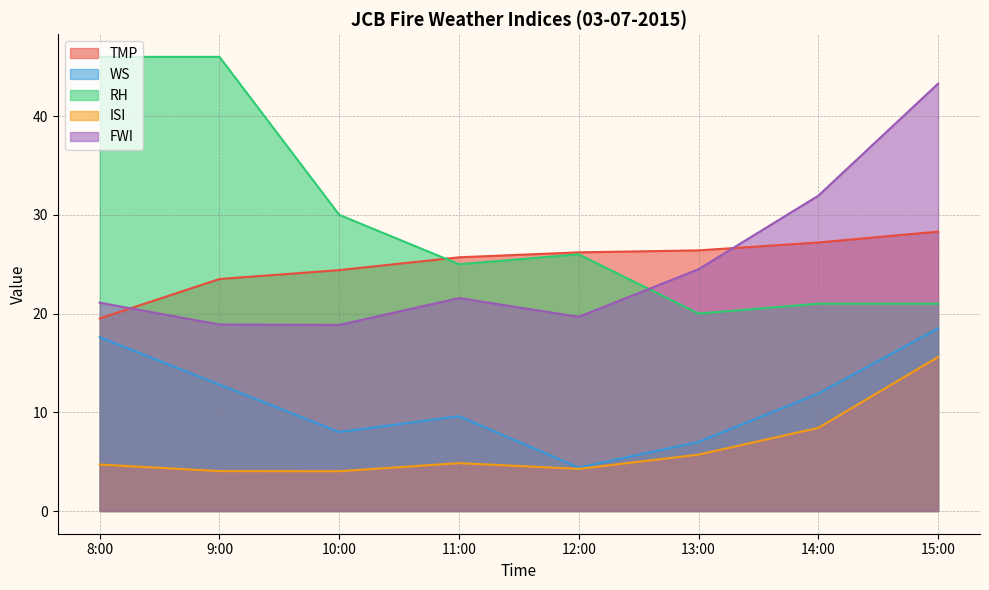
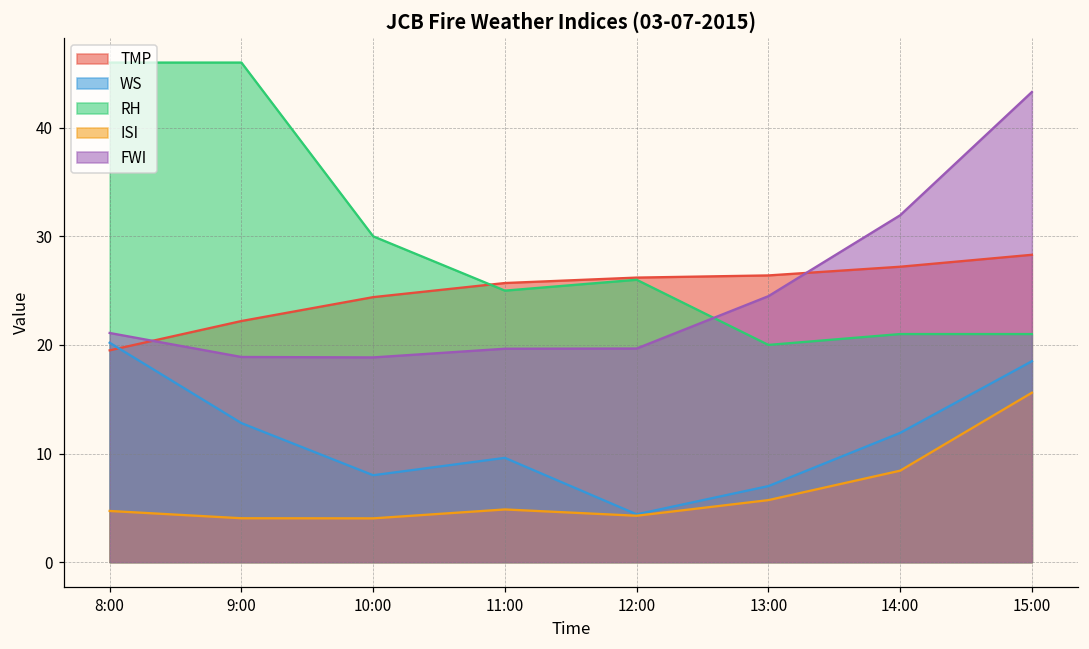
  {
    "TMP": {
      "8:00": 20,
-     "9:00": 24,
+     "9:00": 22,
      "10:00": 24,
      "11:00": 26,
      "13:00": 26,
      "14:00": 27,
      "15:00": 28
    },
    "WS": {
-     "8:00": 18,
+     "8:00": 20,
      "9:00": 13,
      "10:00": 8,
      "11:00": 10,
      "13:00": 7,
      "14:00": 12,
      "15:00": 19
    },
    "RH": {
      "9:00": 46,
      "10:00": 30,
      "11:00": 25,
      "13:00": 20,
      "14:00": 21,
      "15:00": 21
    },
    "ISI": {
      "8:00": 5,
      "9:00": 4,
      "10:00": 4,
      "11:00": 5,
      "13:00": 6,
      "14:00": 8,
      "15:00": 16
    },
    "FWI": {
      "8:00": 21,
      "9:00": 19,
      "10:00": 19,
-     "11:00": 22,
+     "11:00": 20,
      "12:00": 20,
      "13:00": 24,
      "14:00": 32,
      "15:00": 43
    }
  }
